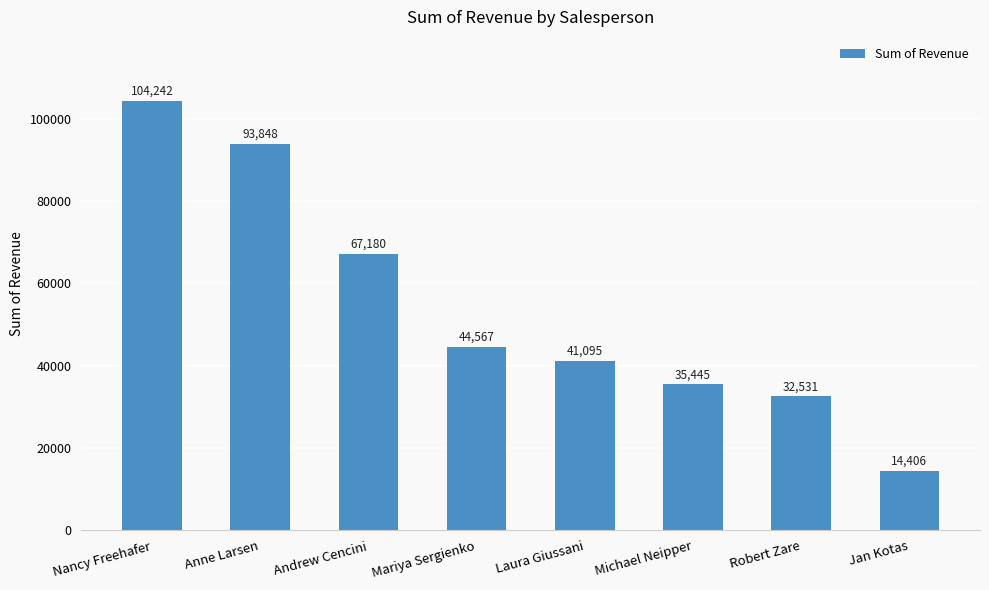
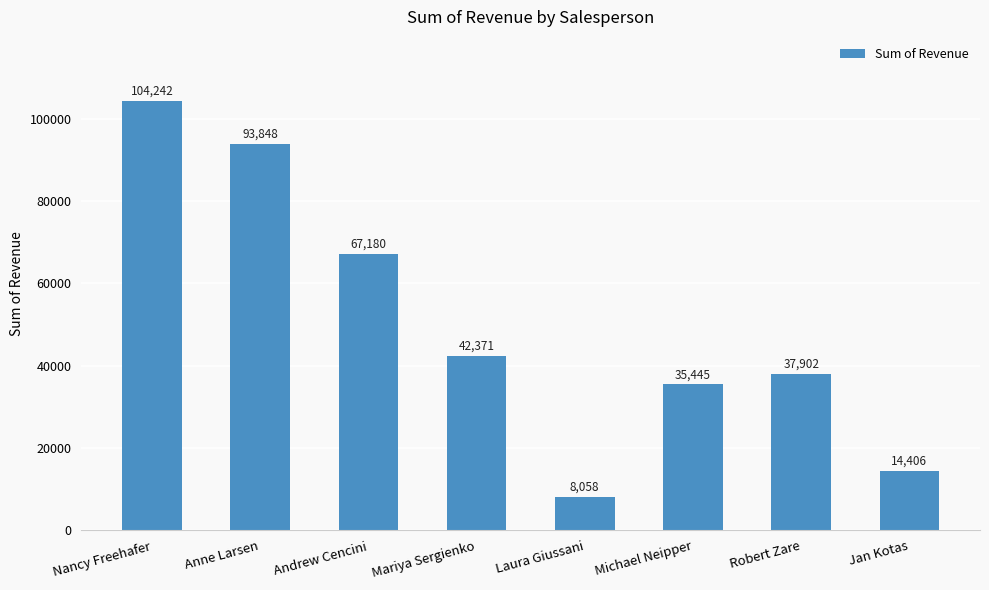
  {
    "Nancy Freehafer": "104,242",
    "Anne Larsen": "93,848",
    "Andrew Cencini": "67,180",
-   "Mariya Sergienko": "44,567",
-   "Laura Giussani": "41,095",
+   "Mariya Sergienko": "42,371",
+   "Laura Giussani": "8,058",
    "Michael Neipper": "35,445",
-   "Robert Zare": "32,531",
+   "Robert Zare": "37,902",
    "Jan Kotas": "14,406"
  }
